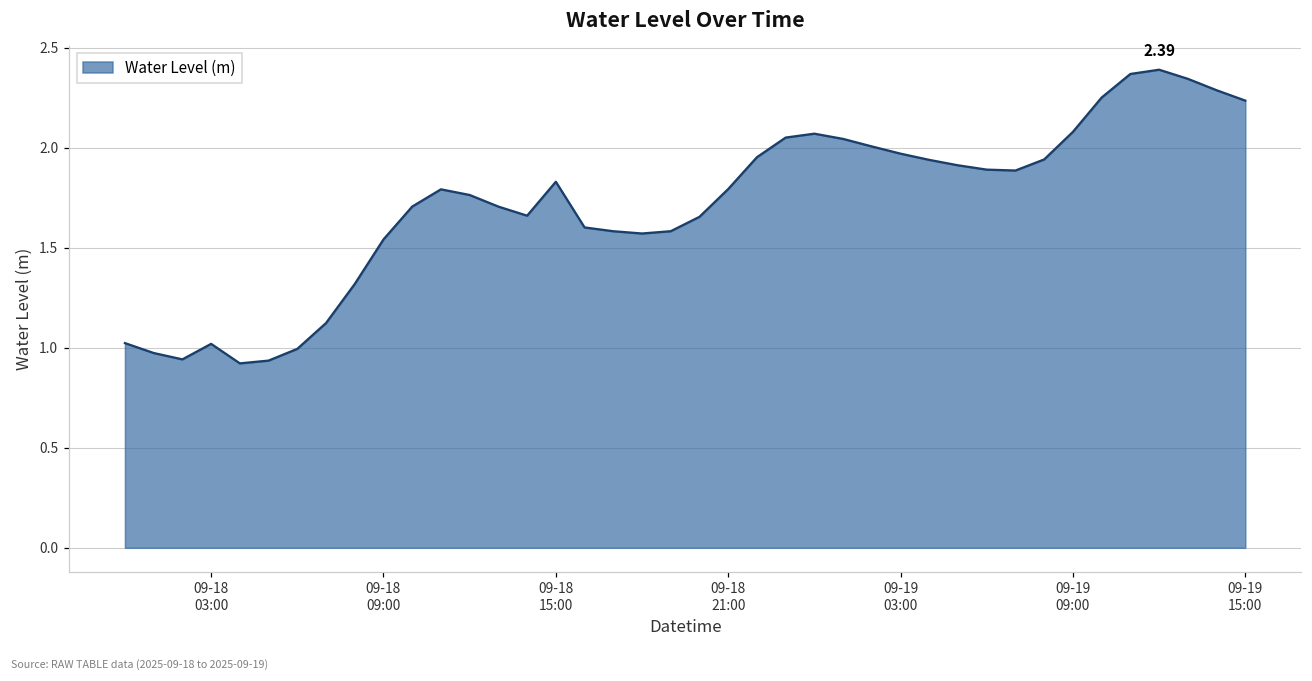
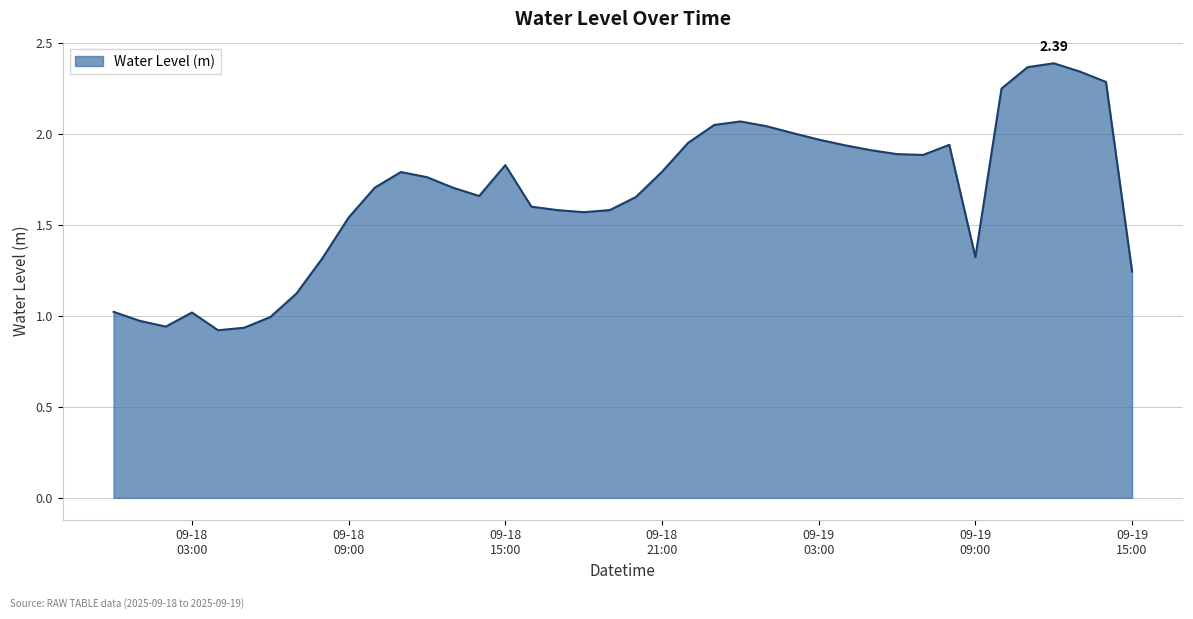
  {
    "09-18 03:00": 1.02,
    "09-18 09:00": 1.54,
    "09-18 15:00": 1.83,
    "09-18 21:00": 1.79,
    "09-19 03:00": 1.97,
-   "09-19 09:00": 2.08,
-   "09-19 15:00": 2.23
+   "09-19 09:00": 1.32,
+   "09-19 15:00": 1.24
  }
